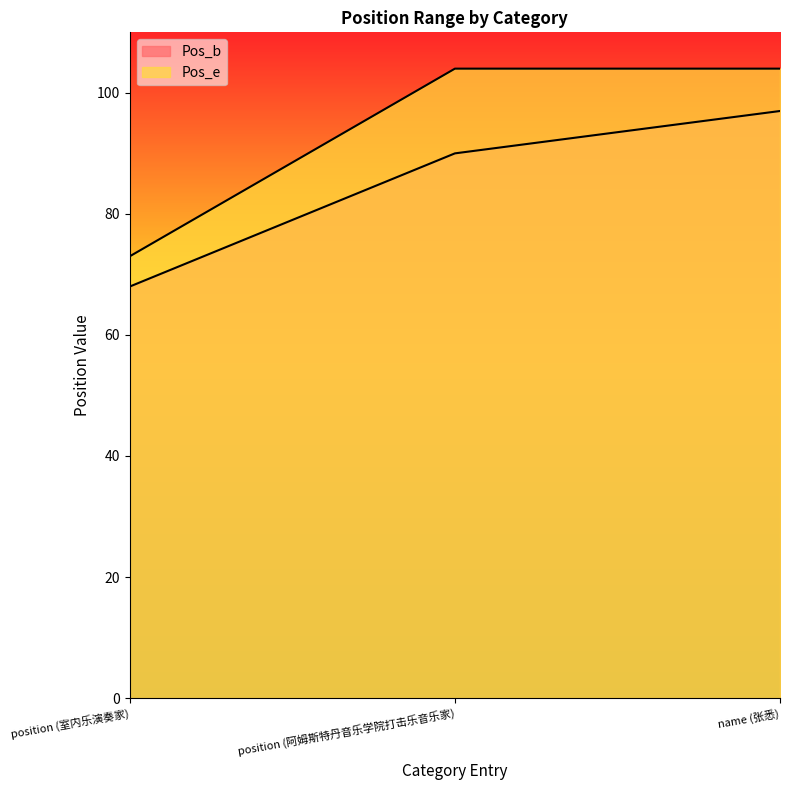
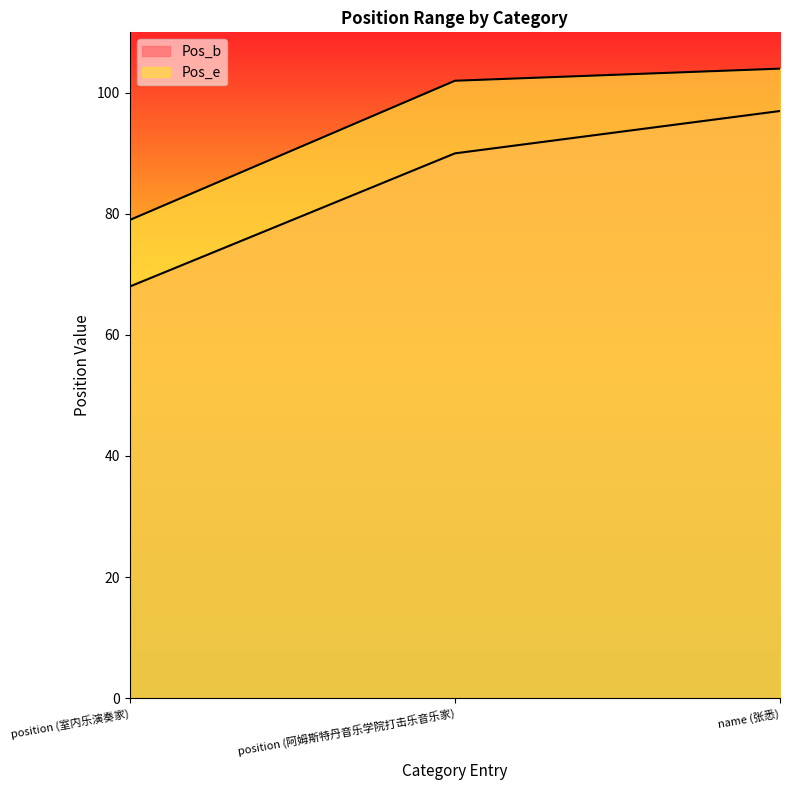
  {
    "Pos_b": {
      "position (室内乐演奏家)": 68,
      "position (阿姆斯特丹音乐学院打击乐音乐家)": 90,
      "name (张悉)": 97
    },
    "Pos_e": {
-     "position (室内乐演奏家)": 73,
-     "position (阿姆斯特丹音乐学院打击乐音乐家)": 104,
+     "position (室内乐演奏家)": 79,
+     "position (阿姆斯特丹音乐学院打击乐音乐家)": 102,
      "name (张悉)": 104
    }
  }
